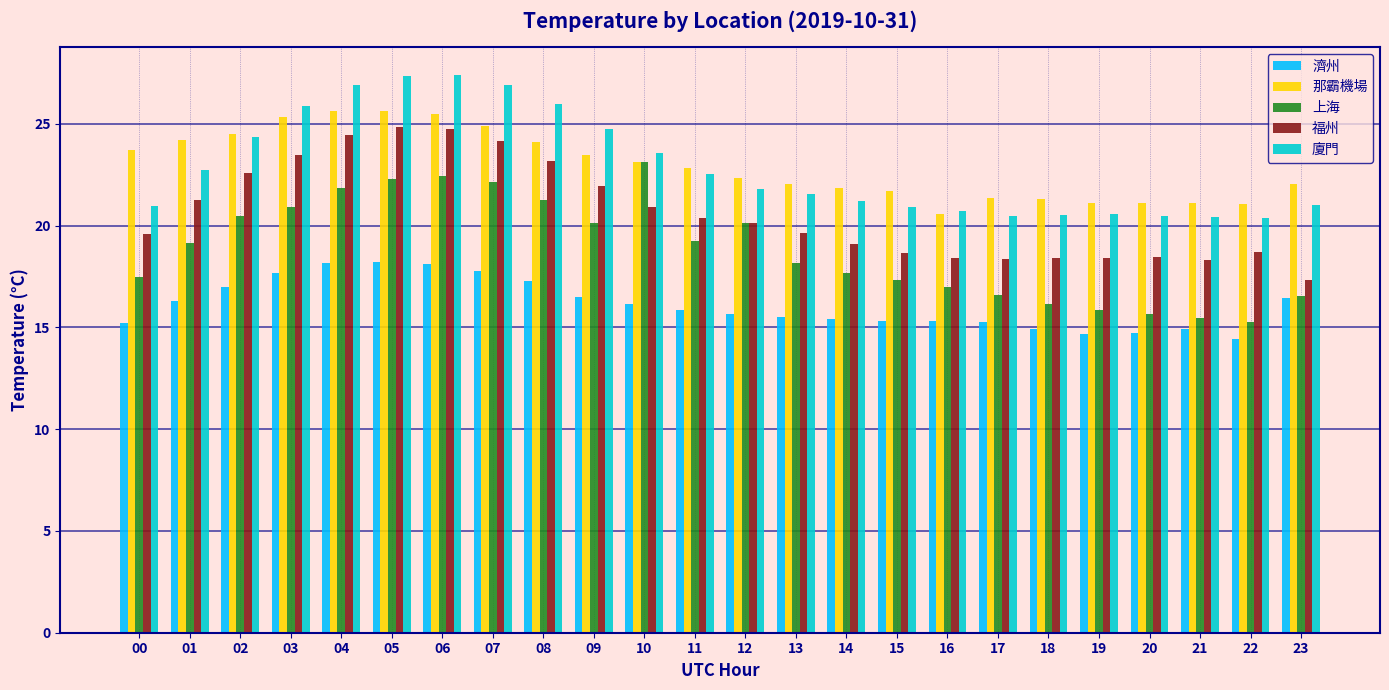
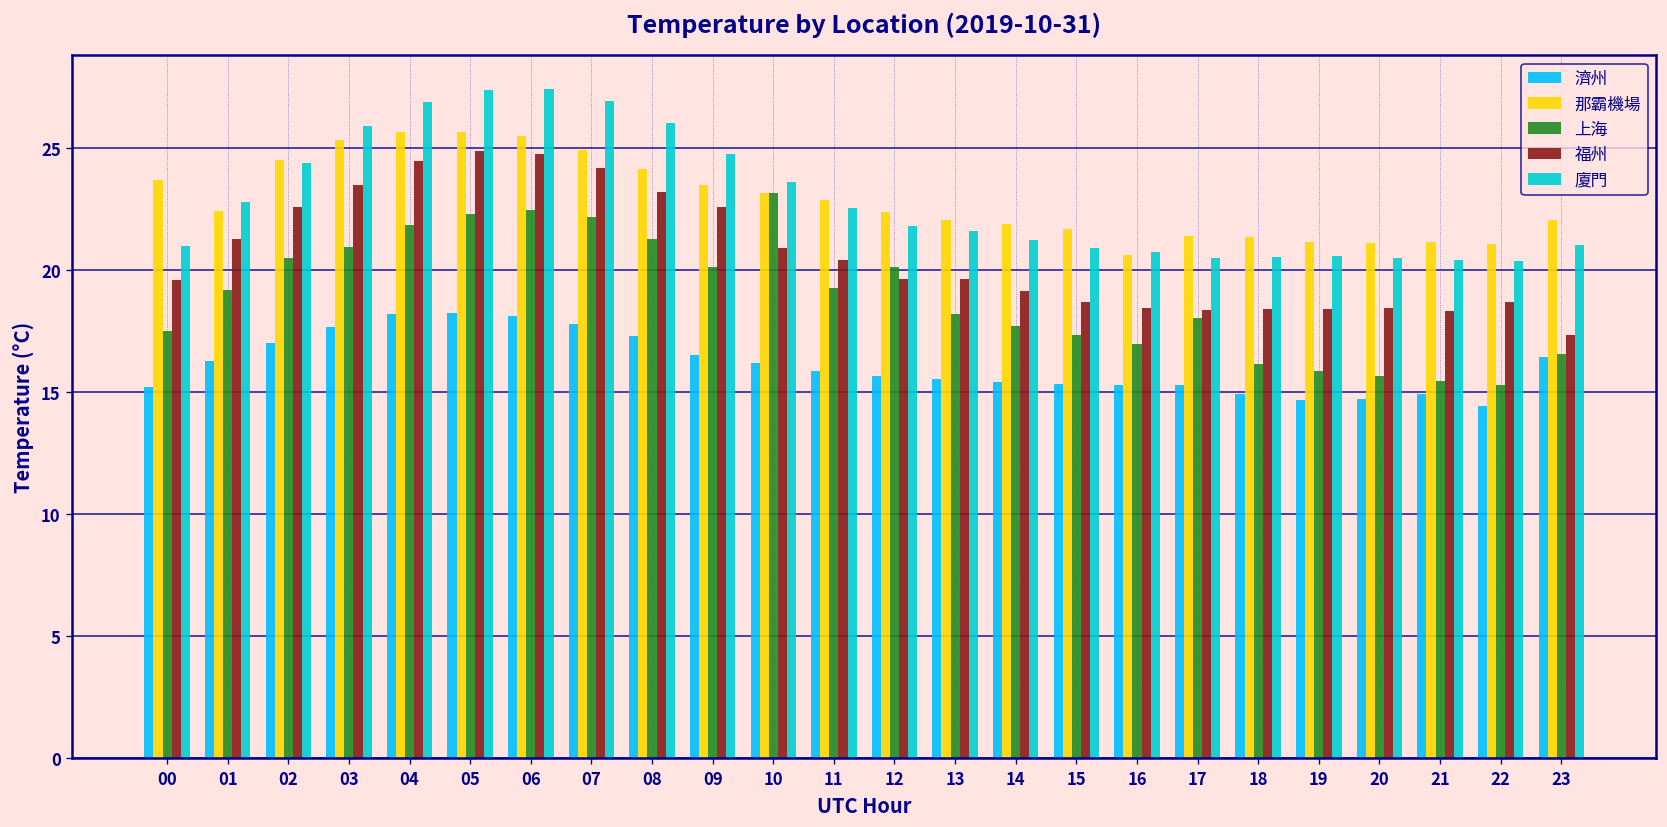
  {
    "那霸機場": {
      "00": 23.7,
-     "01": 24.2,
+     "01": 22.4,
      "02": 24.5,
      "03": 25.3,
      "04": 25.6,
      "05": 25.6,
      "06": 25.5,
      "07": 24.9,
      "08": 24.1,
      "09": 23.5,
      "10": 23.1,
      "11": 22.9,
      "12": 22.4,
      "13": 22.0,
      "14": 21.9,
      "15": 21.7,
      "16": 20.6,
      "17": 21.4,
      "18": 21.3,
      "19": 21.1,
      "20": 21.1,
      "21": 21.1,
      "22": 21.0,
      "23": 22.1
    },
    "上海": {
      "00": 17.5,
      "01": 19.2,
      "02": 20.5,
      "03": 20.9,
      "04": 21.8,
      "05": 22.3,
      "06": 22.4,
      "07": 22.1,
      "08": 21.2,
      "09": 20.1,
      "10": 23.1,
      "11": 19.2,
      "12": 20.1,
      "13": 18.2,
      "14": 17.7,
      "15": 17.3,
      "16": 17.0,
-     "17": 16.6,
+     "17": 18.0,
      "18": 16.1,
      "19": 15.9,
      "20": 15.7,
      "21": 15.5,
      "22": 15.3,
      "23": 16.6
    },
    "福州": {
      "00": 19.6,
      "01": 21.3,
      "02": 22.6,
      "03": 23.5,
      "04": 24.5,
      "05": 24.9,
      "06": 24.8,
      "07": 24.2,
      "08": 23.2,
-     "09": 21.9,
+     "09": 22.6,
      "10": 20.9,
      "11": 20.4,
-     "12": 20.1,
+     "12": 19.6,
      "13": 19.6,
      "14": 19.1,
      "15": 18.7,
      "16": 18.4,
      "17": 18.4,
      "18": 18.4,
      "19": 18.4,
      "20": 18.4,
      "21": 18.3,
      "22": 18.7,
      "23": 17.3
    }
  }
